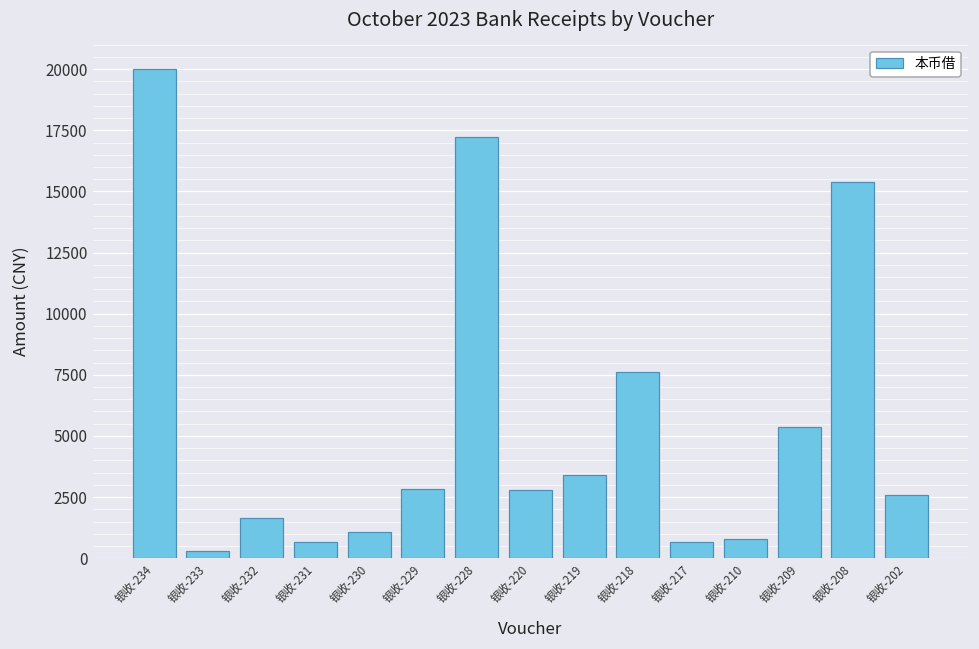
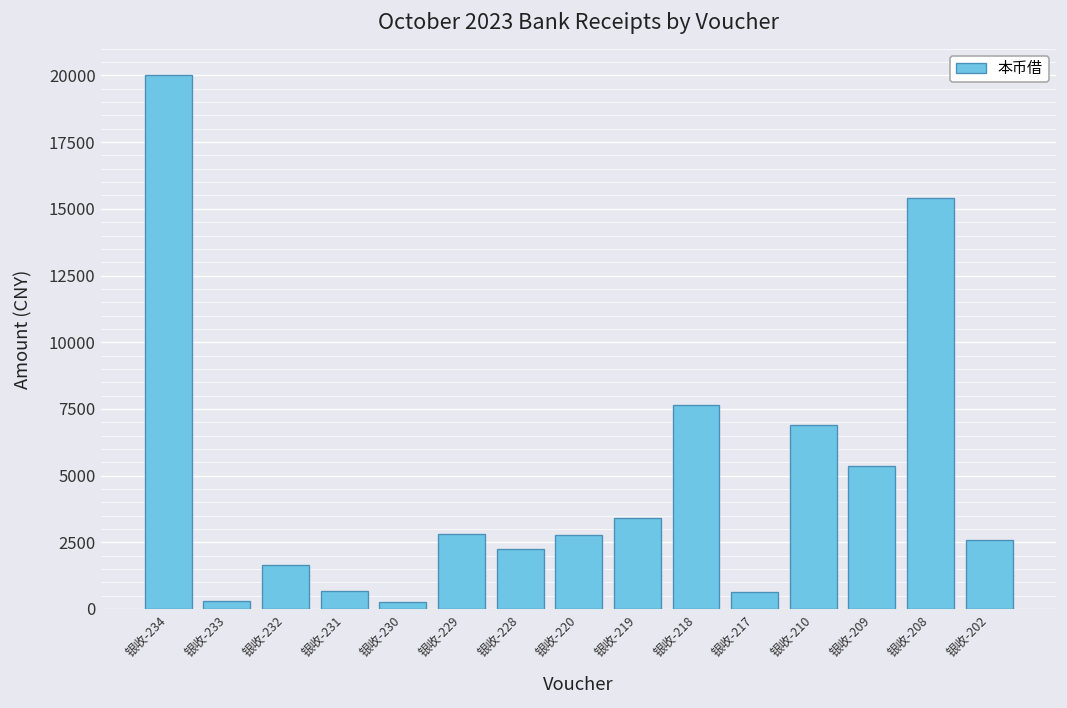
  {
    "银收-234": 20000,
    "银收-233": 300,
    "银收-232": 1600,
    "银收-231": 700,
-   "银收-230": 1100,
+   "银收-230": 300,
    "银收-229": 2800,
-   "银收-228": 17200,
+   "银收-228": 2200,
    "银收-220": 2800,
    "银收-219": 3400,
    "银收-218": 7600,
    "银收-217": 600,
-   "银收-210": 800,
+   "银收-210": 6900,
    "银收-209": 5400,
    "银收-208": 15400,
    "银收-202": 2600
  }
